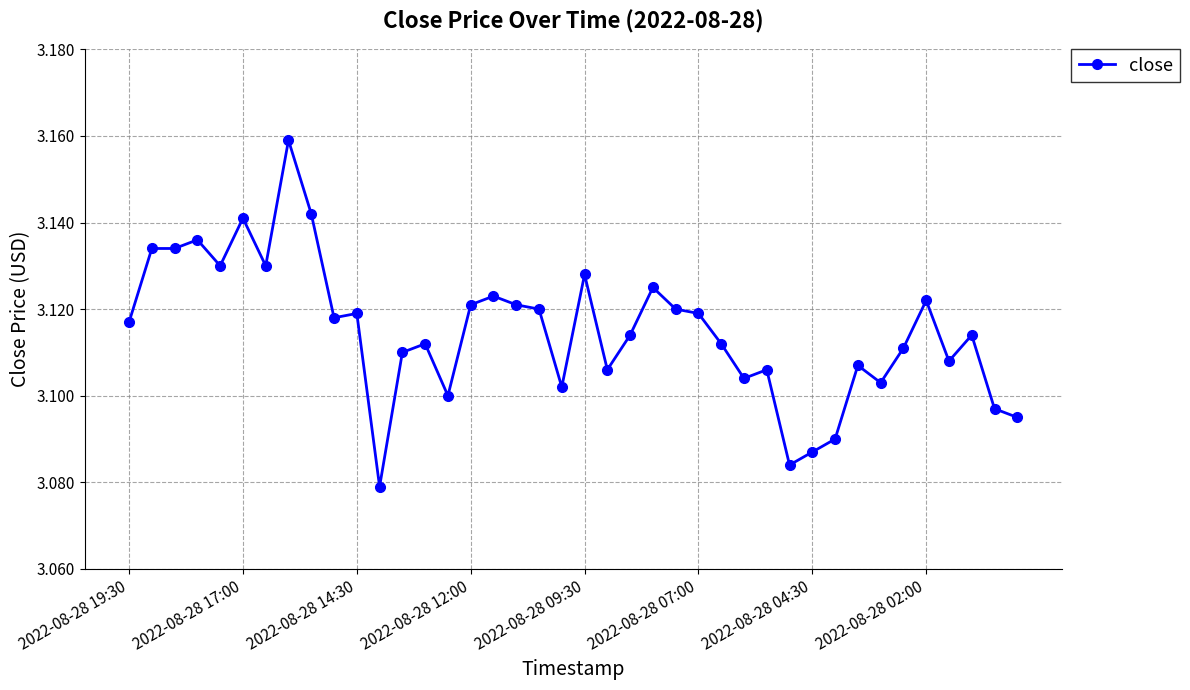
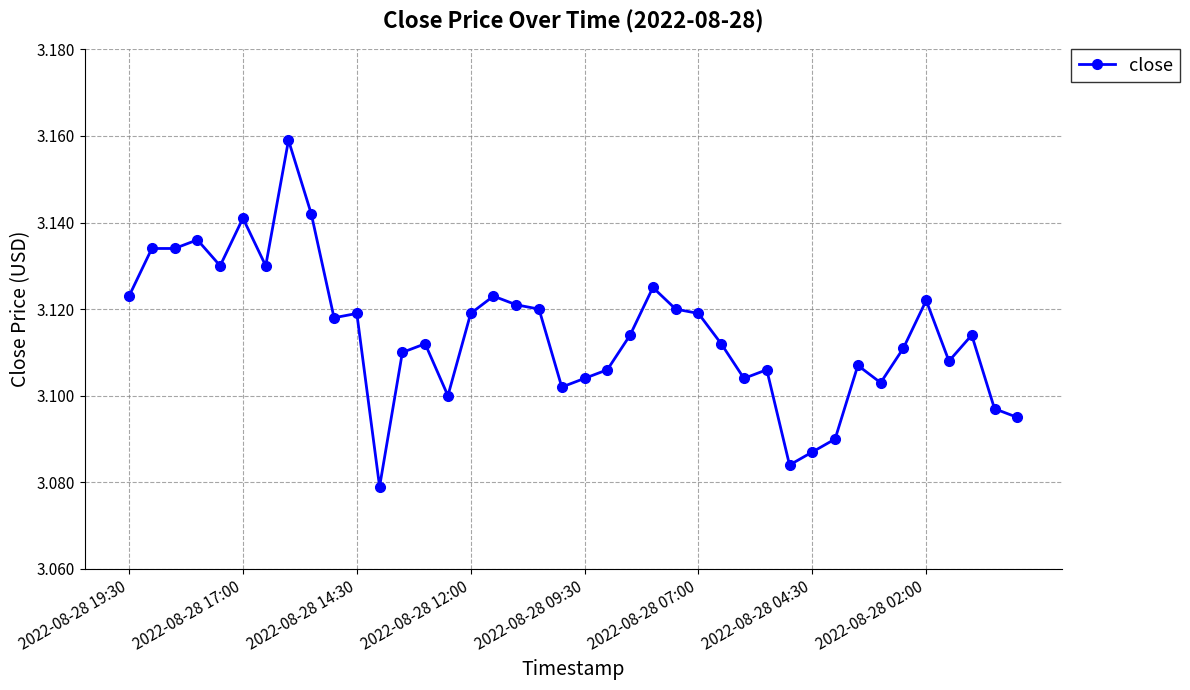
  {
-   "2022-08-28 19:30": 3.117,
+   "2022-08-28 19:30": 3.123,
    "2022-08-28 17:00": 3.141,
    "2022-08-28 14:30": 3.119,
-   "2022-08-28 12:00": 3.121,
-   "2022-08-28 09:30": 3.128,
+   "2022-08-28 12:00": 3.119,
+   "2022-08-28 09:30": 3.104,
    "2022-08-28 07:00": 3.119,
    "2022-08-28 04:30": 3.087,
    "2022-08-28 02:00": 3.122
  }
